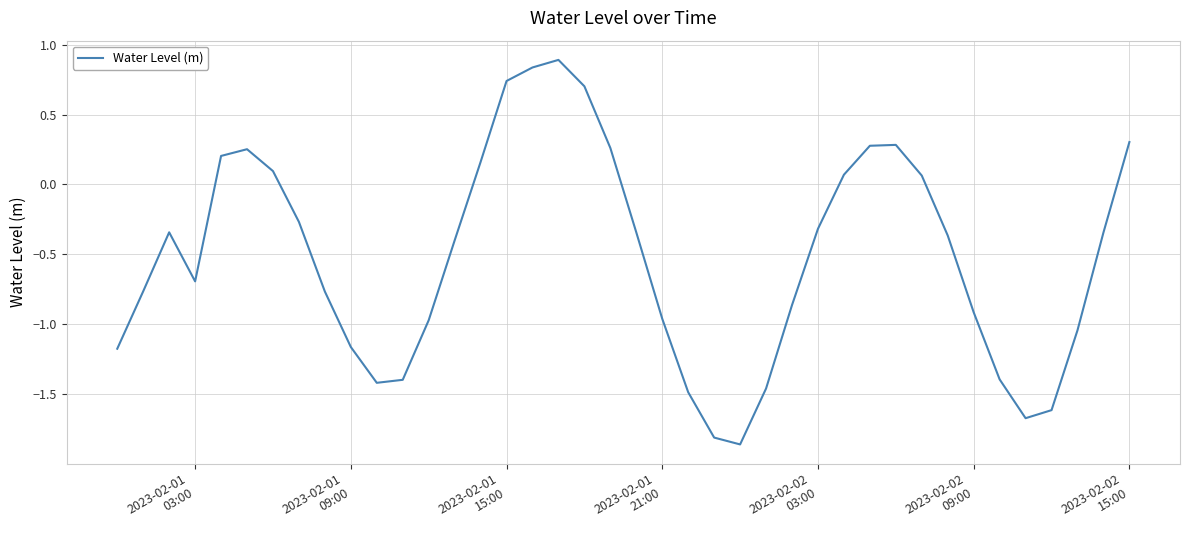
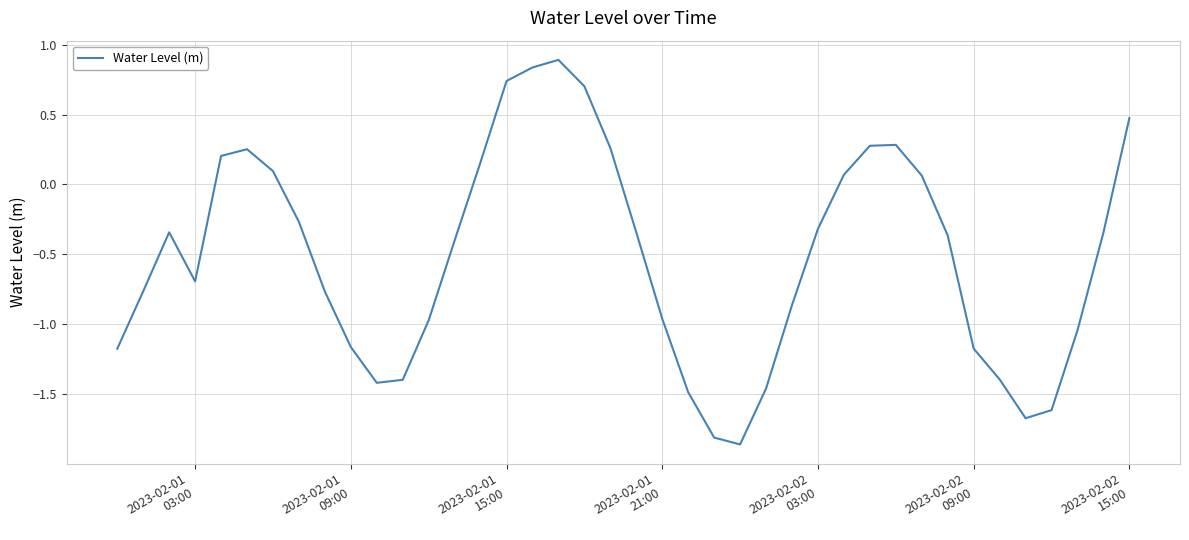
  {
    "2023-02-01 03:00": -0.69,
    "2023-02-01 09:00": -1.16,
    "2023-02-01 15:00": 0.74,
    "2023-02-01 21:00": -0.96,
    "2023-02-02 03:00": -0.32,
-   "2023-02-02 09:00": -0.91,
-   "2023-02-02 15:00": 0.30
+   "2023-02-02 09:00": -1.17,
+   "2023-02-02 15:00": 0.47
  }
